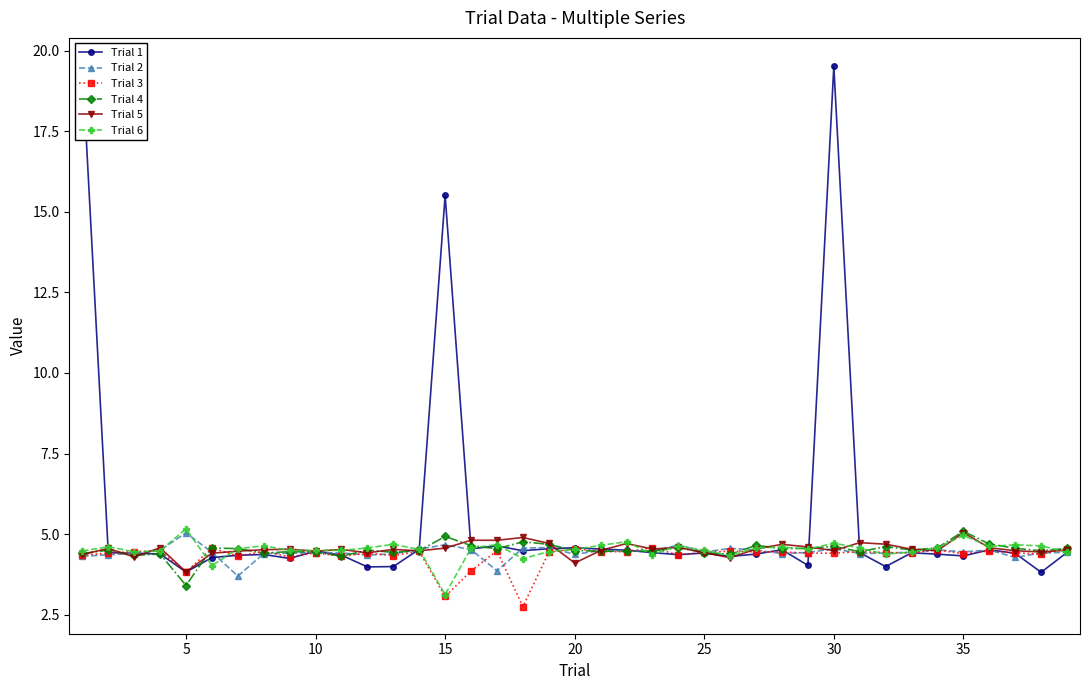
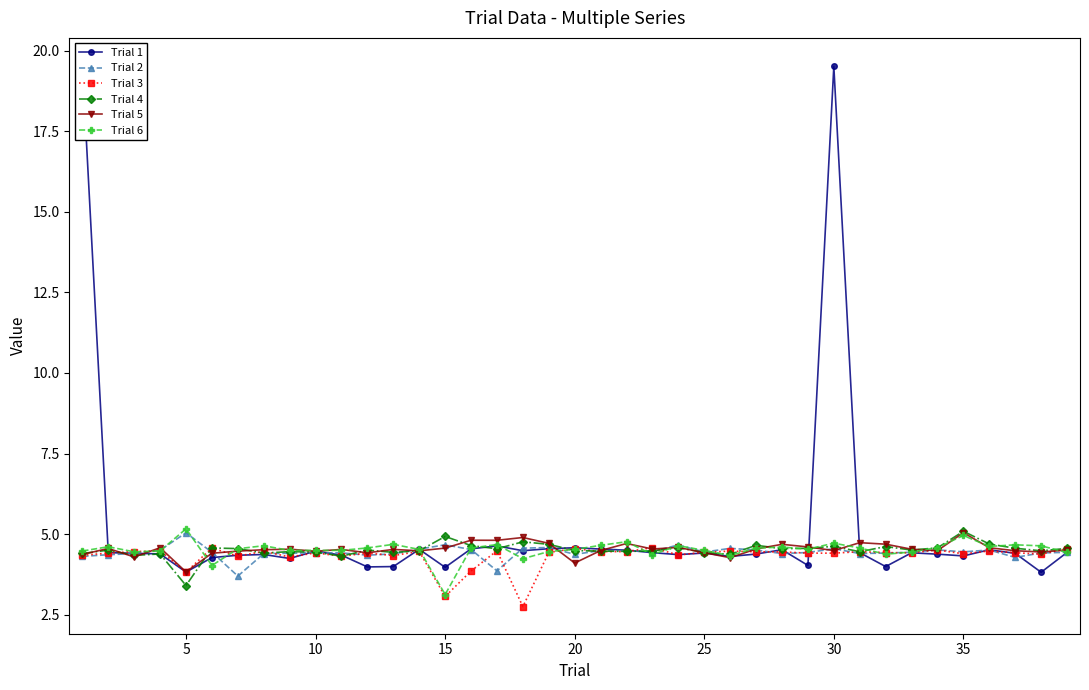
  {
    "Trial 1": {
-     "15": 15.5,
+     "15": 4.0,
      "30": 19.5
    },
    "Trial 2": {
      "5": 5.0,
      "15": 4.7,
      "20": 4.4
    },
    "Trial 3": {
      "30": 4.4
    },
    "Trial 4": {
      "5": 3.4,
      "15": 4.9
    },
    "Trial 5": {
      "15": 4.6,
      "20": 4.1
    },
    "Trial 6": {
      "5": 5.2,
      "30": 4.7,
      "35": 5.0
    }
  }
